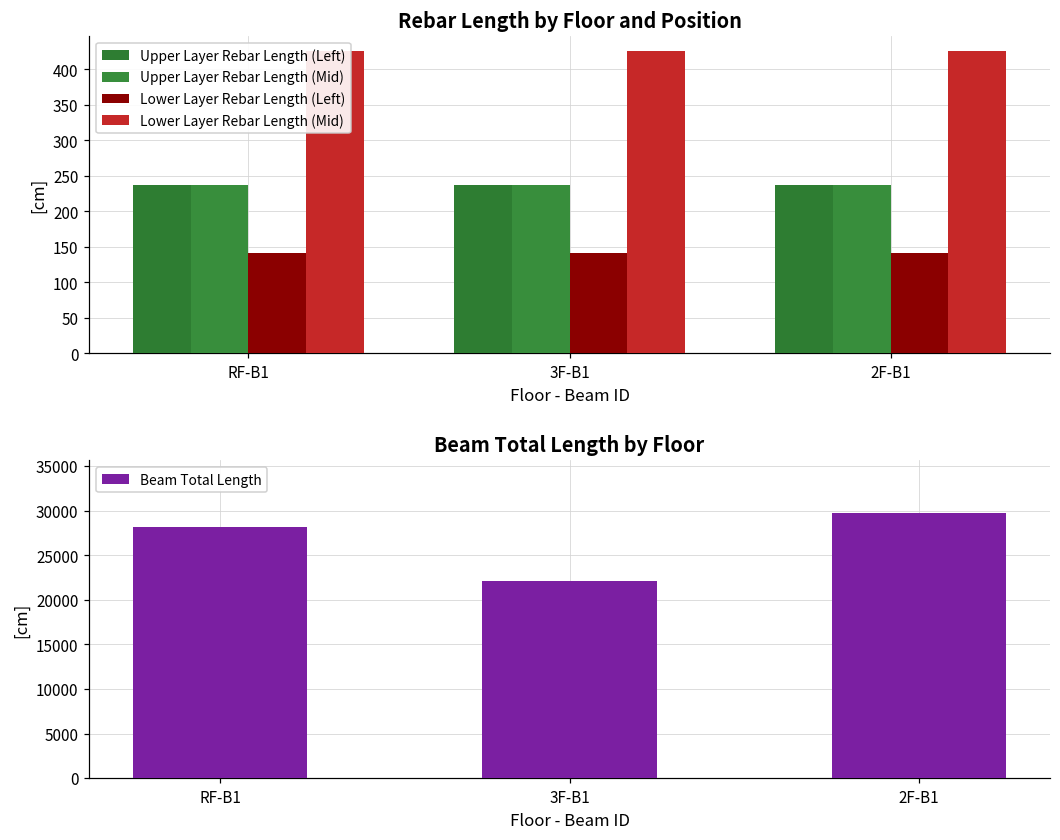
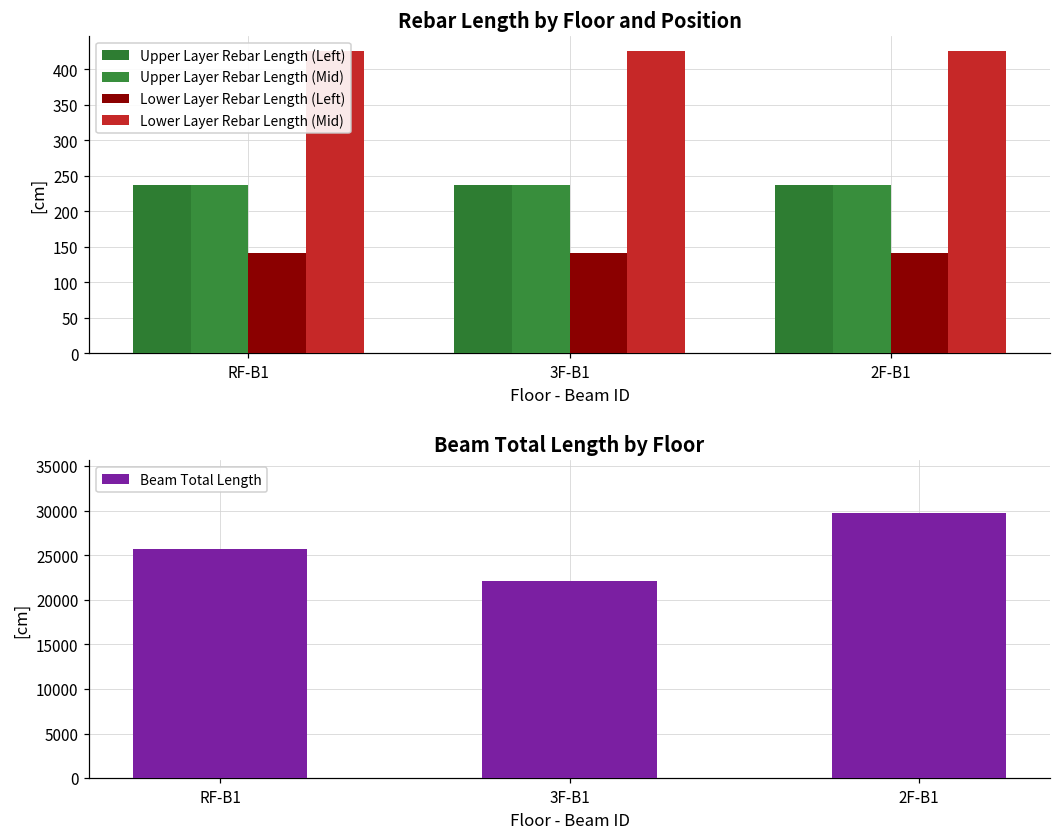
  {
    "Rebar Length by Floor and Position": {
      "Lower Layer Rebar Length (Left)": {
        "RF-B1": 140,
        "3F-B1": 140,
        "2F-B1": 140
      },
      "Lower Layer Rebar Length (Mid)": {
        "3F-B1": 430,
        "2F-B1": 430
      }
    },
    "Beam Total Length by Floor": {
-     "RF-B1": 28000,
+     "RF-B1": 26000,
      "3F-B1": 22000,
      "2F-B1": 30000
    }
  }
